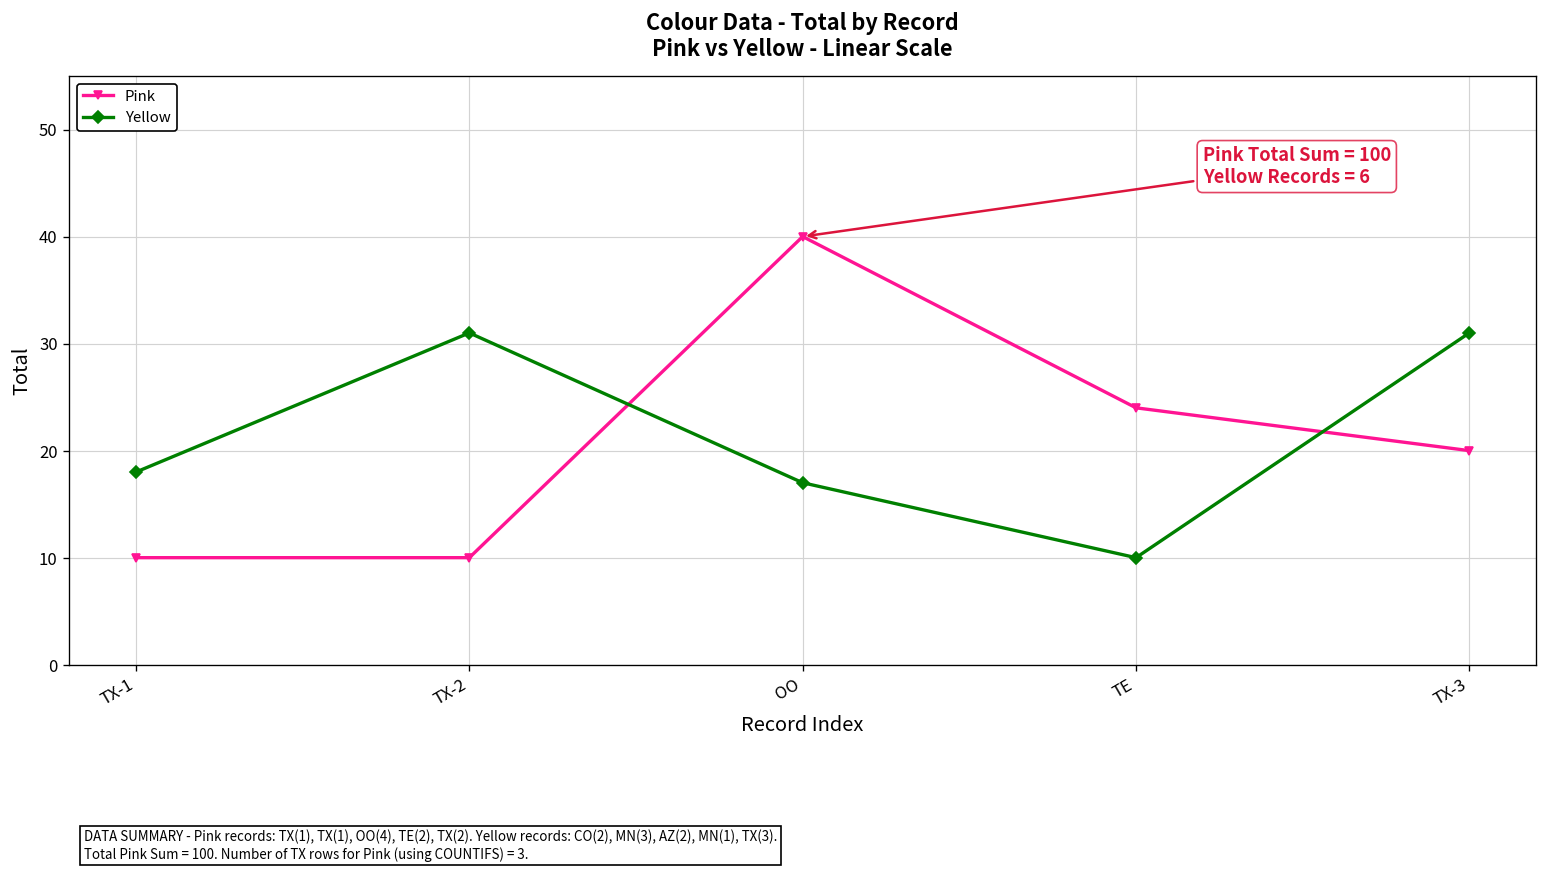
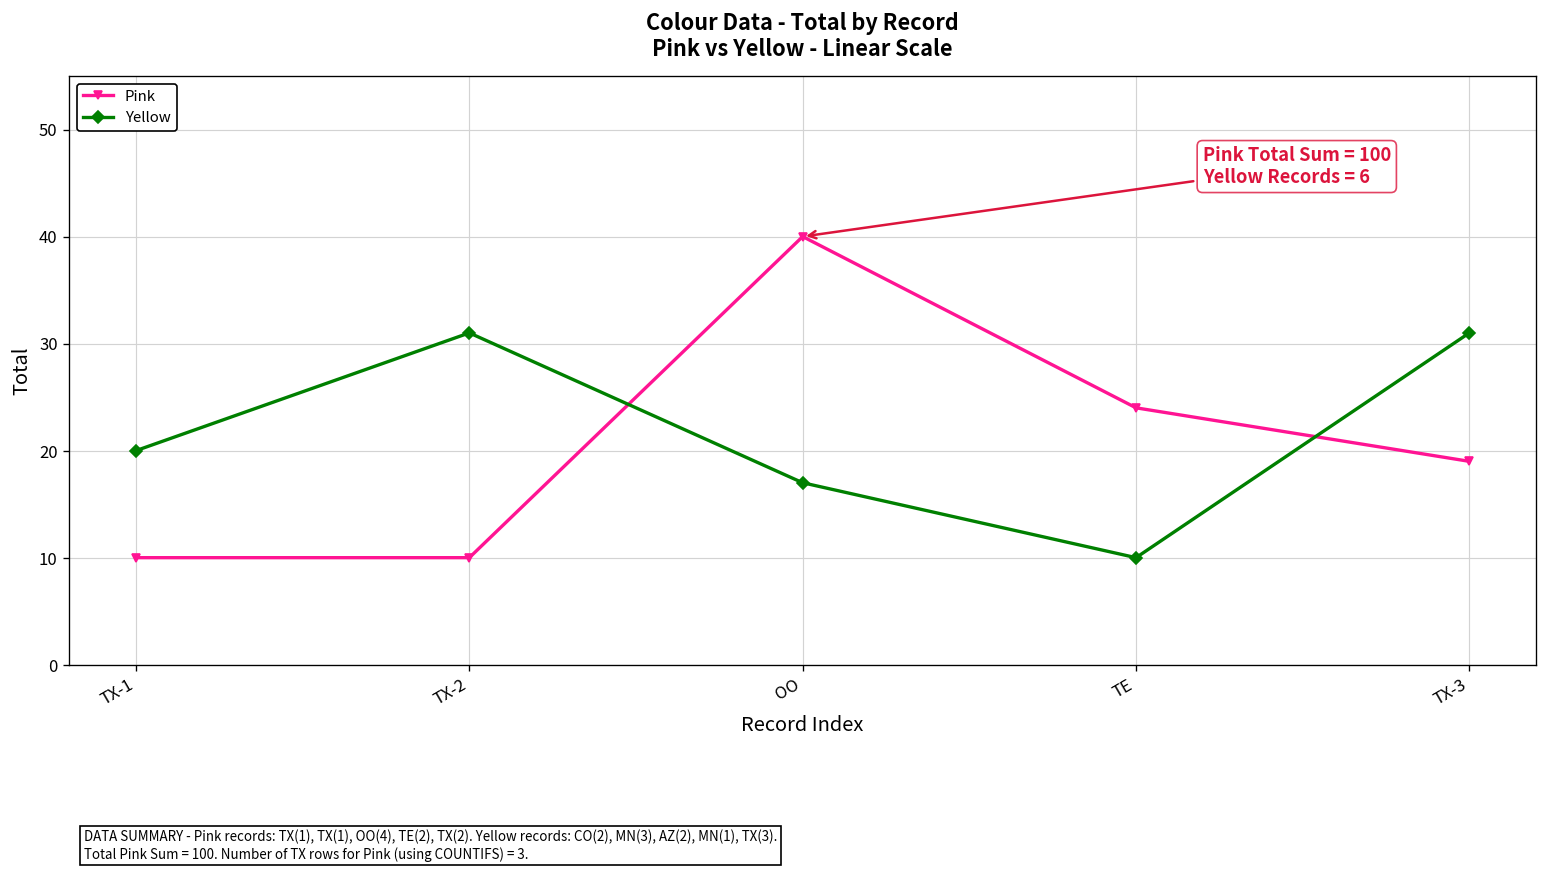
  {
    "Pink": {
      "TX-1": 10,
      "TX-2": 10,
      "TE": 24,
-     "TX-3": 20
+     "TX-3": 19
    },
    "Yellow": {
-     "TX-1": 18,
+     "TX-1": 20,
      "TX-2": 31,
      "OO": 17,
      "TE": 10,
      "TX-3": 31
    }
  }
